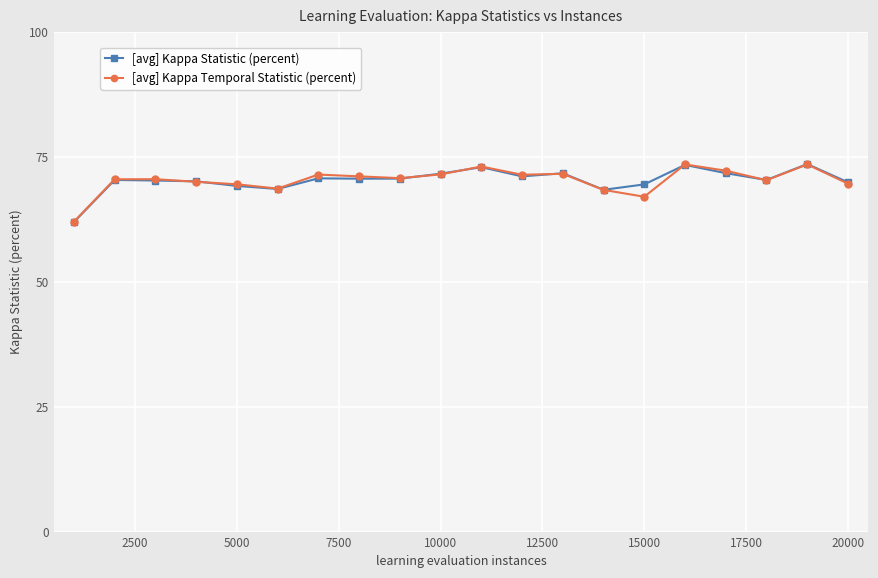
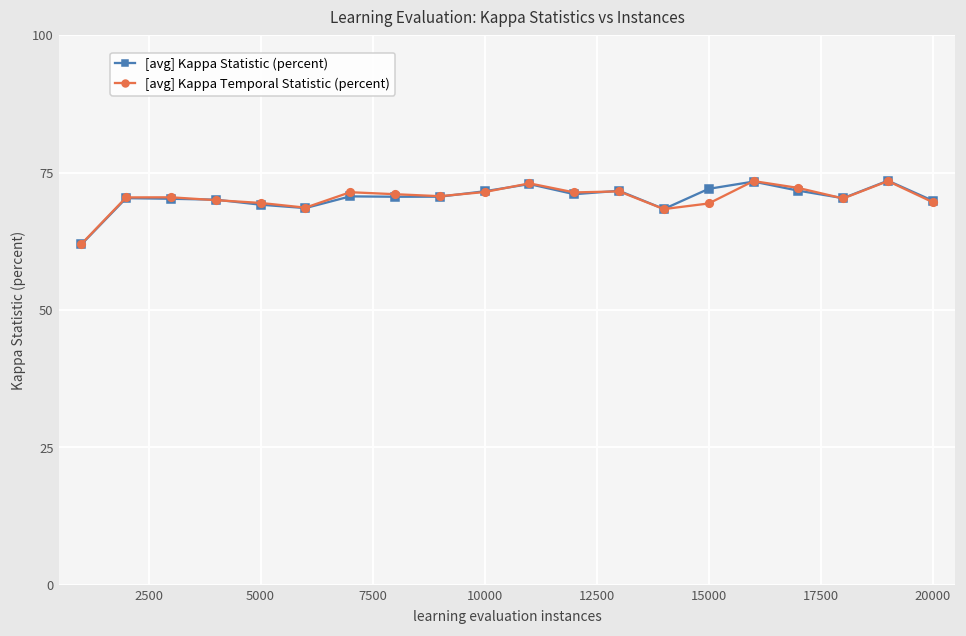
  {
    "[avg] Kappa Statistic (percent)": {
-     "15000": 69
+     "15000": 72
    },
    "[avg] Kappa Temporal Statistic (percent)": {
-     "15000": 67
+     "15000": 69
    }
  }
